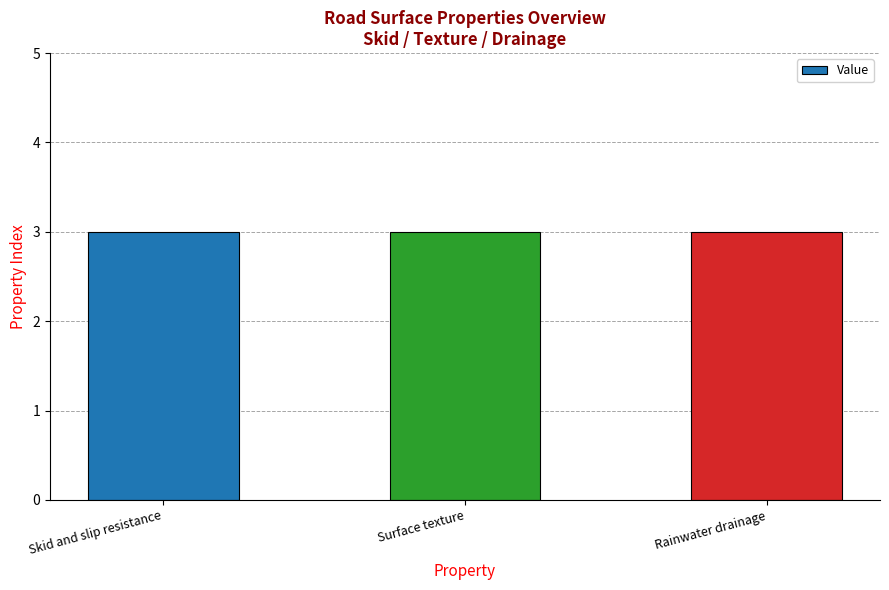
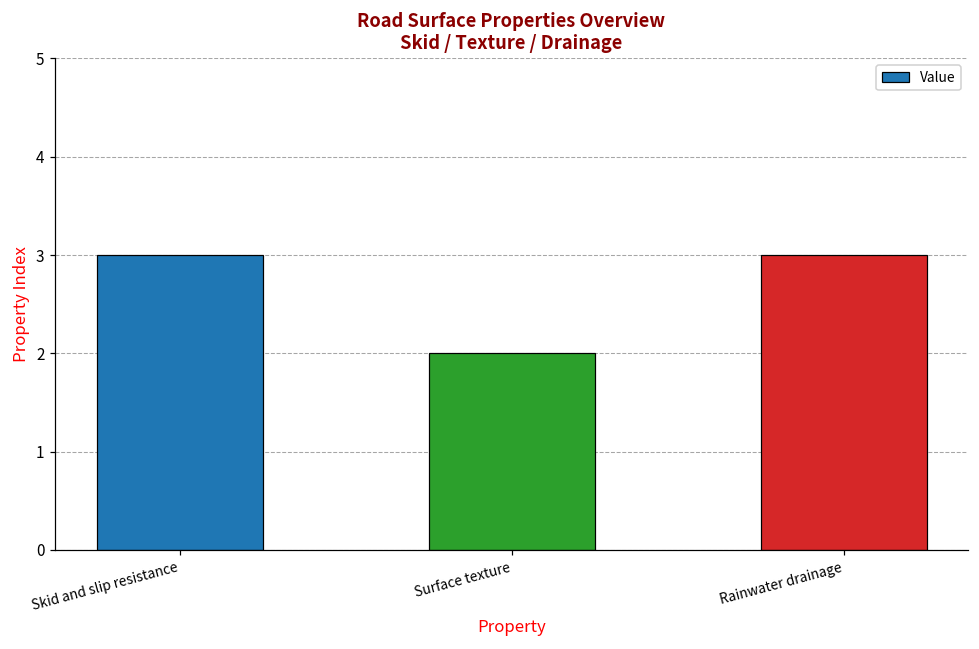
  {
    "Skid and slip resistance": 3,
-   "Surface texture": 3,
+   "Surface texture": 2,
    "Rainwater drainage": 3
  }
